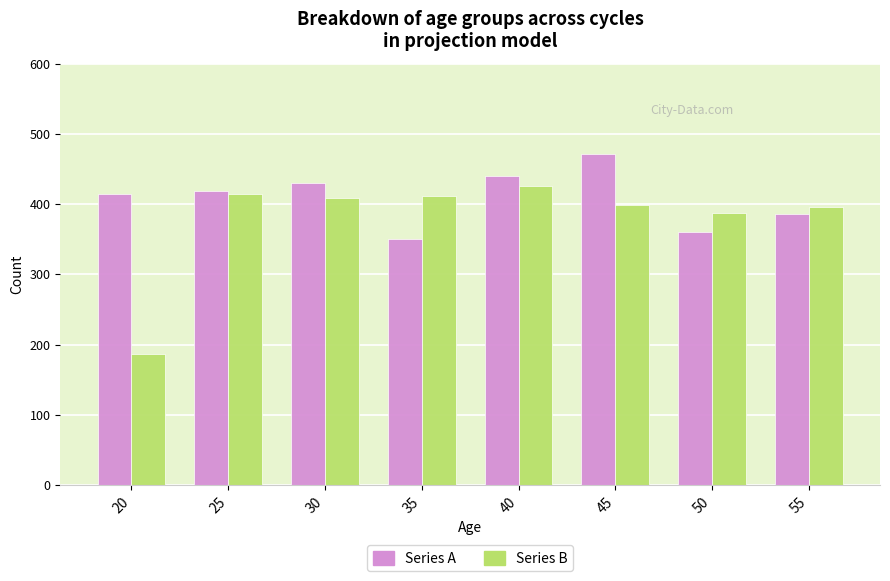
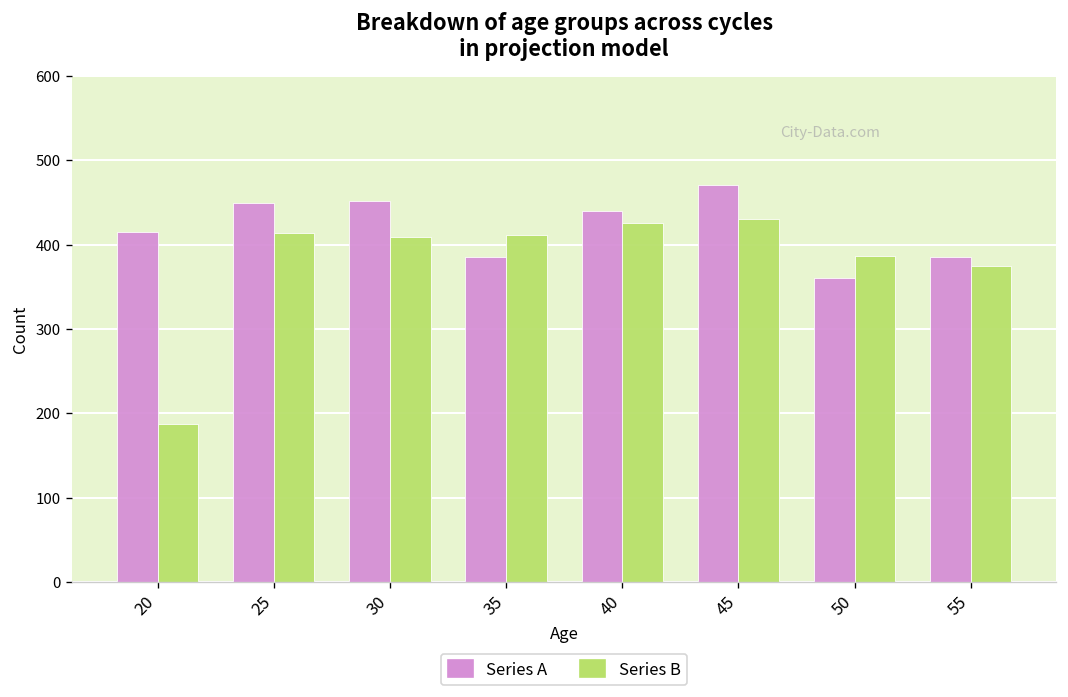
  {
    "Series A": {
      "20": 420,
-     "25": 420,
-     "30": 430,
-     "35": 350,
+     "25": 450,
+     "30": 450,
+     "35": 390,
      "40": 440,
      "45": 470,
      "50": 360,
      "55": 390
    },
    "Series B": {
      "20": 190,
      "25": 410,
      "30": 410,
      "35": 410,
      "40": 430,
-     "45": 400,
+     "45": 430,
      "50": 390,
-     "55": 400
+     "55": 380
    }
  }
